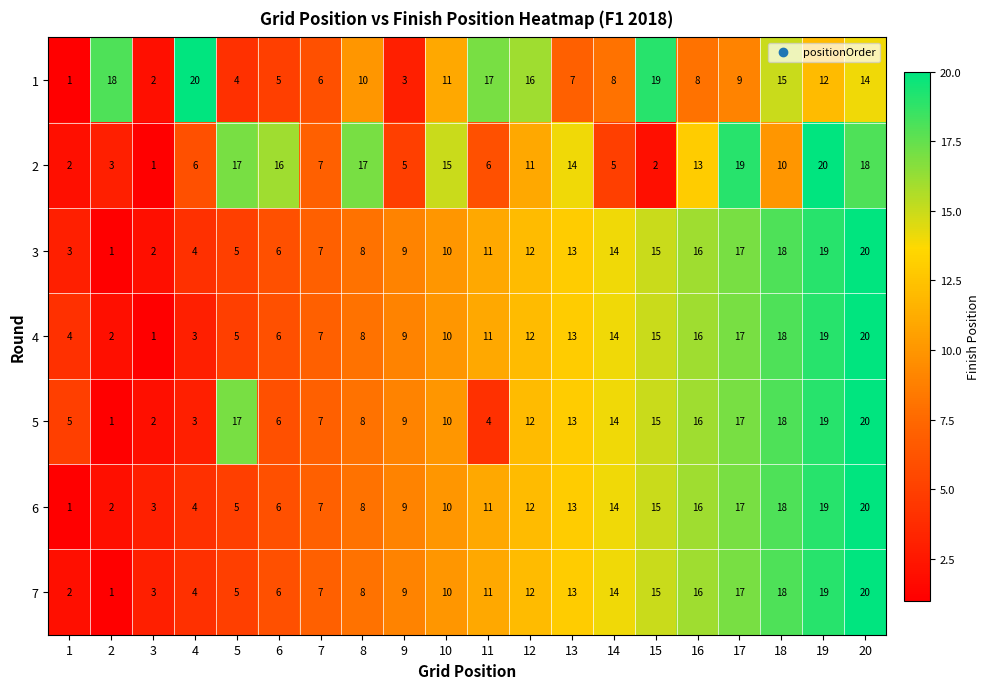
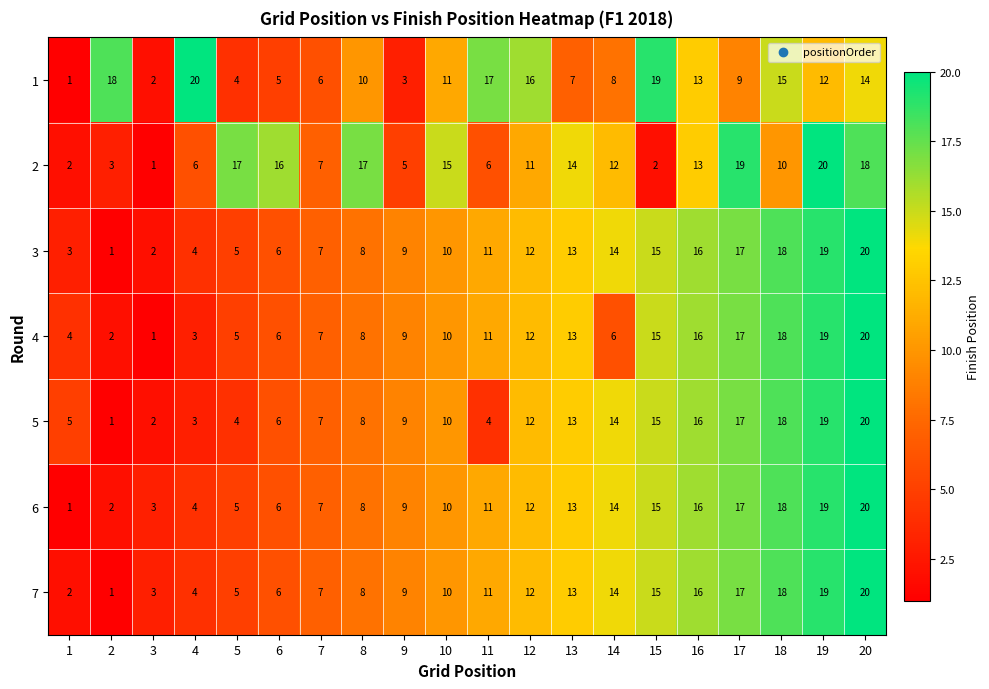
  {
    "1": {
      "1": 1,
      "2": 18,
      "3": 2,
      "4": 20,
      "5": 4,
      "6": 5,
      "7": 6,
      "8": 10,
      "9": 3,
      "10": 11,
      "11": 17,
      "12": 16,
      "13": 7,
      "14": 8,
      "15": 19,
-     "16": 8,
+     "16": 13,
      "17": 9,
      "18": 15,
      "19": 12,
      "20": 14
    },
    "2": {
      "1": 2,
      "2": 3,
      "3": 1,
      "4": 6,
      "5": 17,
      "6": 16,
      "7": 7,
      "8": 17,
      "9": 5,
      "10": 15,
      "11": 6,
      "12": 11,
      "13": 14,
-     "14": 5,
+     "14": 12,
      "15": 2,
      "16": 13,
      "17": 19,
      "18": 10,
      "19": 20,
      "20": 18
    },
    "3": {
      "1": 3,
      "2": 1,
      "3": 2,
      "4": 4,
      "5": 5,
      "6": 6,
      "7": 7,
      "8": 8,
      "9": 9,
      "10": 10,
      "11": 11,
      "12": 12,
      "13": 13,
      "14": 14,
      "15": 15,
      "16": 16,
      "17": 17,
      "18": 18,
      "19": 19,
      "20": 20
    },
    "4": {
      "1": 4,
      "2": 2,
      "3": 1,
      "4": 3,
      "5": 5,
      "6": 6,
      "7": 7,
      "8": 8,
      "9": 9,
      "10": 10,
      "11": 11,
      "12": 12,
      "13": 13,
-     "14": 14,
+     "14": 6,
      "15": 15,
      "16": 16,
      "17": 17,
      "18": 18,
      "19": 19,
      "20": 20
    },
    "5": {
      "1": 5,
      "2": 1,
      "3": 2,
      "4": 3,
-     "5": 17,
+     "5": 4,
      "6": 6,
      "7": 7,
      "8": 8,
      "9": 9,
      "10": 10,
      "11": 4,
      "12": 12,
      "13": 13,
      "14": 14,
      "15": 15,
      "16": 16,
      "17": 17,
      "18": 18,
      "19": 19,
      "20": 20
    },
    "6": {
      "1": 1,
      "2": 2,
      "3": 3,
      "4": 4,
      "5": 5,
      "6": 6,
      "7": 7,
      "8": 8,
      "9": 9,
      "10": 10,
      "11": 11,
      "12": 12,
      "13": 13,
      "14": 14,
      "15": 15,
      "16": 16,
      "17": 17,
      "18": 18,
      "19": 19,
      "20": 20
    },
    "7": {
      "1": 2,
      "2": 1,
      "3": 3,
      "4": 4,
      "5": 5,
      "6": 6,
      "7": 7,
      "8": 8,
      "9": 9,
      "10": 10,
      "11": 11,
      "12": 12,
      "13": 13,
      "14": 14,
      "15": 15,
      "16": 16,
      "17": 17,
      "18": 18,
      "19": 19,
      "20": 20
    }
  }
